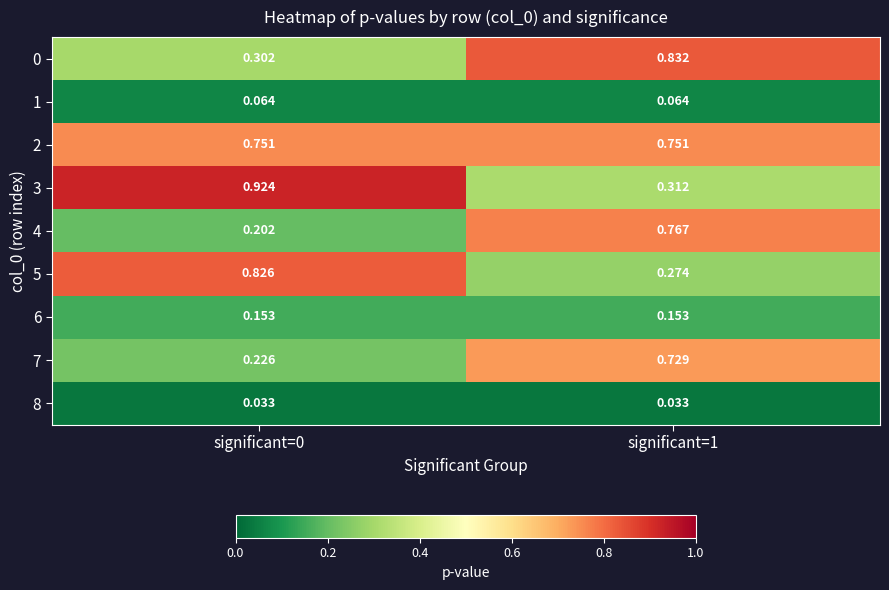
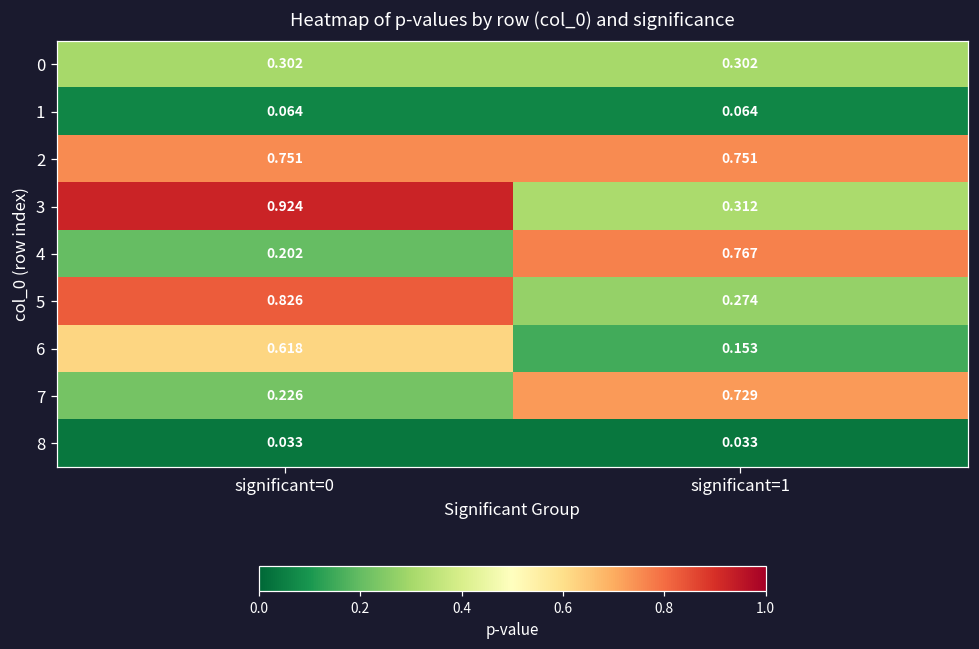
  {
    "0": {
      "significant=0": 0.302,
-     "significant=1": 0.832
+     "significant=1": 0.302
    },
    "1": {
      "significant=0": 0.064,
      "significant=1": 0.064
    },
    "2": {
      "significant=0": 0.751,
      "significant=1": 0.751
    },
    "3": {
      "significant=0": 0.924,
      "significant=1": 0.312
    },
    "4": {
      "significant=0": 0.202,
      "significant=1": 0.767
    },
    "5": {
      "significant=0": 0.826,
      "significant=1": 0.274
    },
    "6": {
-     "significant=0": 0.153,
+     "significant=0": 0.618,
      "significant=1": 0.153
    },
    "7": {
      "significant=0": 0.226,
      "significant=1": 0.729
    },
    "8": {
      "significant=0": 0.033,
      "significant=1": 0.033
    }
  }
